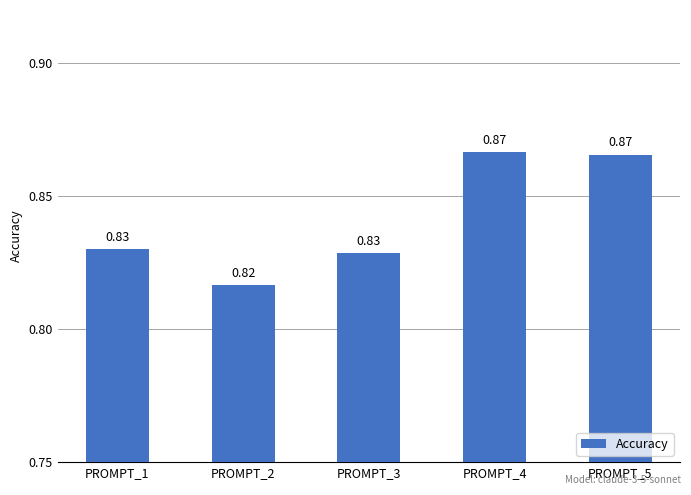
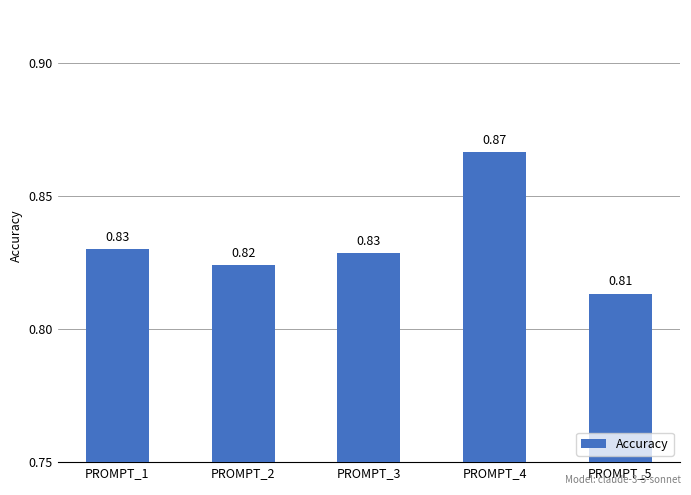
  {
    "PROMPT_1": 0.83,
-   "PROMPT_2": 0.817,
+   "PROMPT_2": 0.824,
    "PROMPT_3": 0.83,
    "PROMPT_4": 0.87,
-   "PROMPT_5": 0.87
+   "PROMPT_5": 0.81
  }
